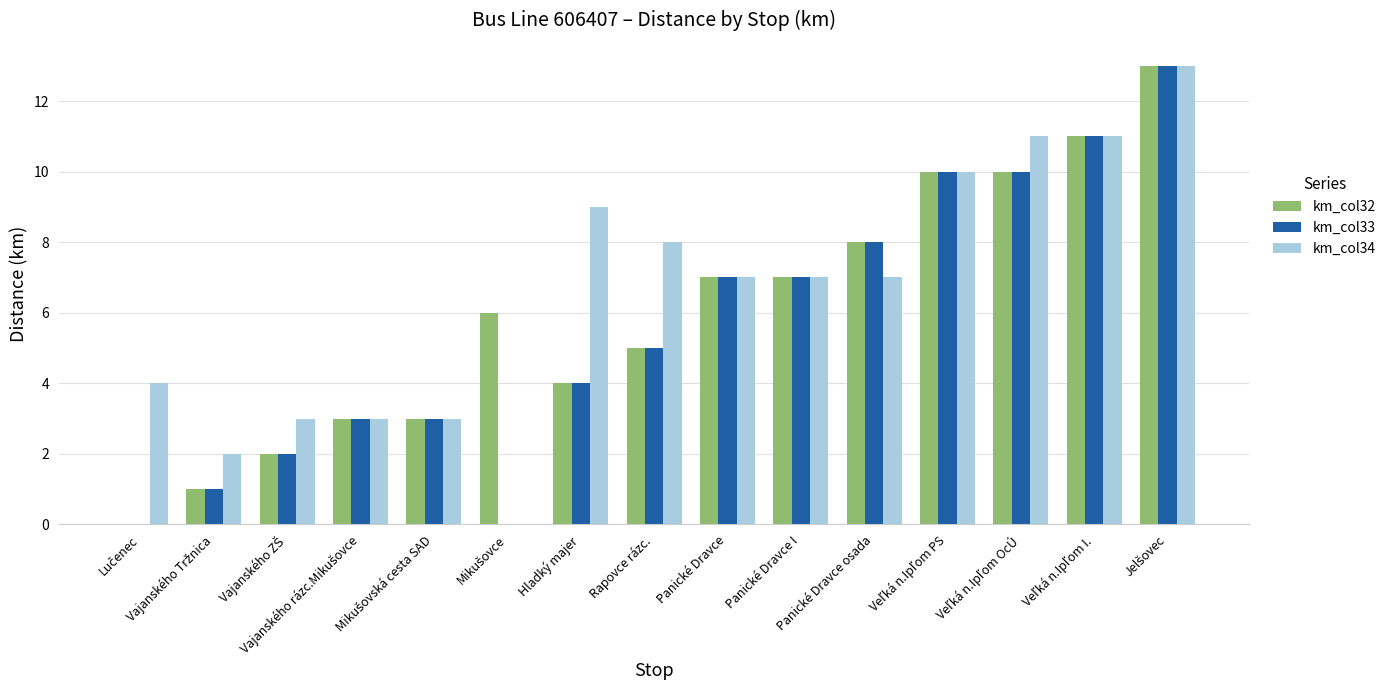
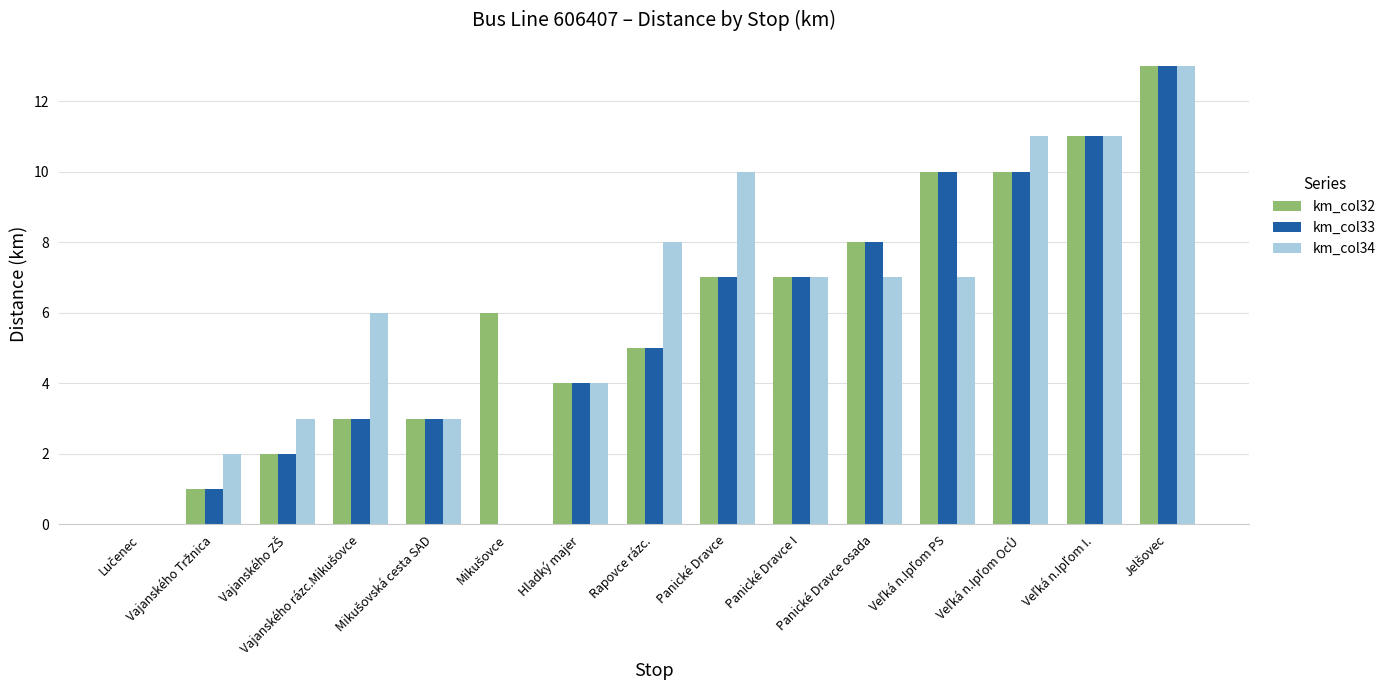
  {
    "km_col32": {
      "Lučenec": 0,
      "Vajanského Tržnica": 1,
      "Vajanského ZŠ": 2,
      "Vajanského rázc.Mikušovce": 3,
      "Mikušovská cesta SAD": 3,
      "Mikušovce": 6,
      "Hladký majer": 4,
      "Rapovce rázc.": 5,
      "Panické Dravce": 7,
      "Panické Dravce I": 7,
      "Panické Dravce osada": 8,
      "Veľká n.Ipľom PS": 10,
      "Veľká n.Ipľom OcÚ": 10,
      "Veľká n.Ipľom I.": 11,
      "Jelšovec": 13
    },
    "km_col33": {
      "Lučenec": 0,
      "Vajanského Tržnica": 1,
      "Vajanského ZŠ": 2,
      "Vajanského rázc.Mikušovce": 3,
      "Mikušovská cesta SAD": 3,
      "Mikušovce": 0,
      "Hladký majer": 4,
      "Rapovce rázc.": 5,
      "Panické Dravce": 7,
      "Panické Dravce I": 7,
      "Panické Dravce osada": 8,
      "Veľká n.Ipľom PS": 10,
      "Veľká n.Ipľom OcÚ": 10,
      "Veľká n.Ipľom I.": 11,
      "Jelšovec": 13
    },
    "km_col34": {
-     "Lučenec": 4,
+     "Lučenec": 0,
      "Vajanského Tržnica": 2,
      "Vajanského ZŠ": 3,
-     "Vajanského rázc.Mikušovce": 3,
+     "Vajanského rázc.Mikušovce": 6,
      "Mikušovská cesta SAD": 3,
      "Mikušovce": 0,
-     "Hladký majer": 9,
+     "Hladký majer": 4,
      "Rapovce rázc.": 8,
-     "Panické Dravce": 7,
+     "Panické Dravce": 10,
      "Panické Dravce I": 7,
      "Panické Dravce osada": 7,
-     "Veľká n.Ipľom PS": 10,
+     "Veľká n.Ipľom PS": 7,
      "Veľká n.Ipľom OcÚ": 11,
      "Veľká n.Ipľom I.": 11,
      "Jelšovec": 13
    }
  }
